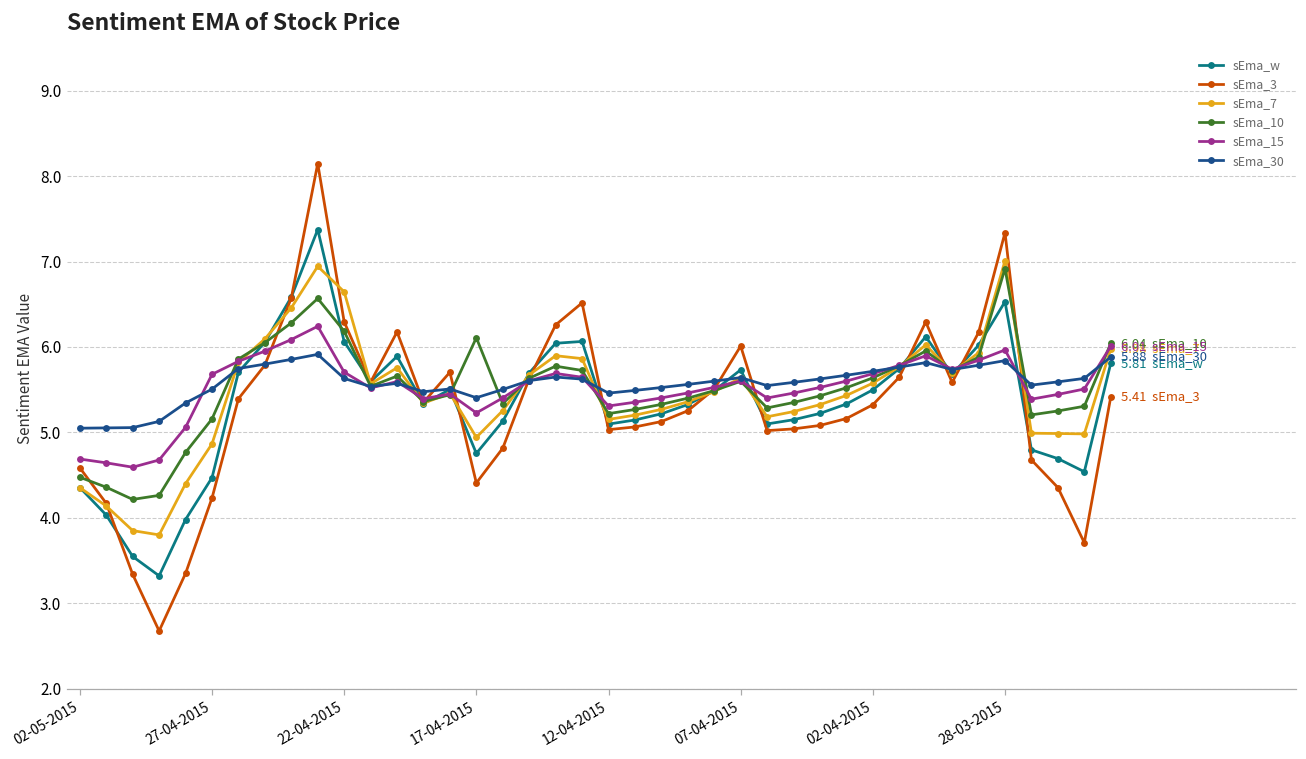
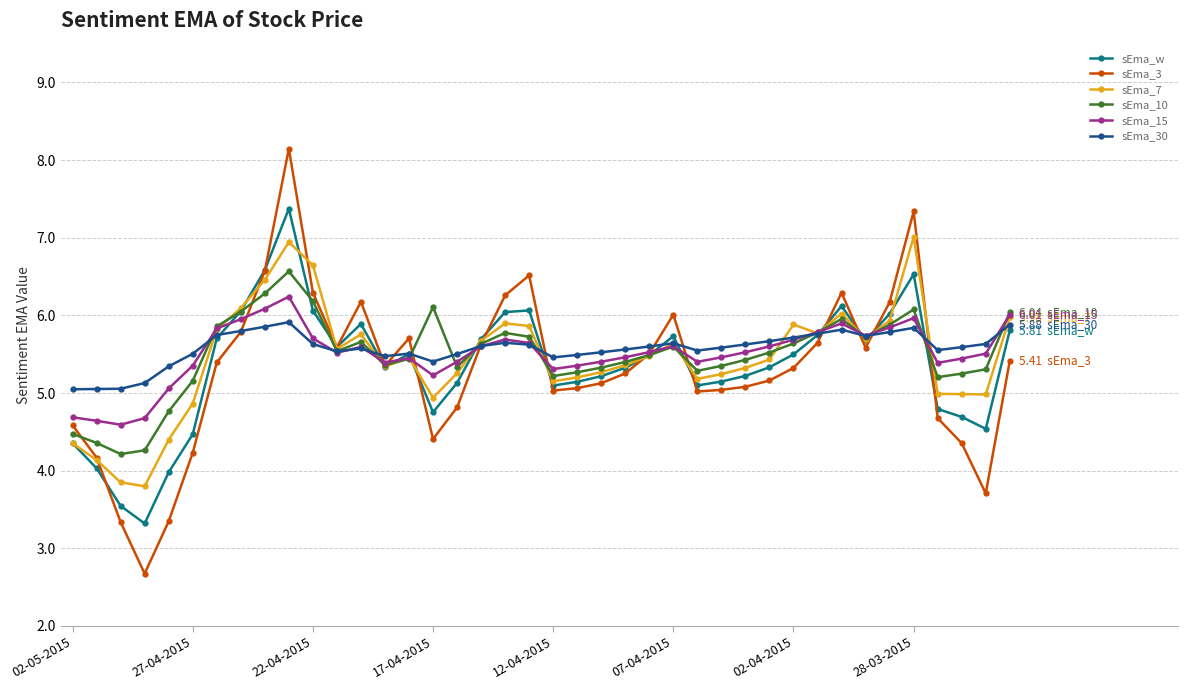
  {
    "sEma_3": {
      "02-05-2015": 4.6,
      "27-04-2015": 4.2,
      "22-04-2015": 6.3,
      "17-04-2015": 4.4,
      "12-04-2015": 5.0,
      "07-04-2015": 6.0,
      "02-04-2015": 5.3,
      "28-03-2015": 7.3
    },
    "sEma_7": {
      "27-04-2015": 4.9,
      "22-04-2015": 6.6,
      "17-04-2015": 4.9,
      "12-04-2015": 5.2,
-     "02-04-2015": 5.6,
+     "02-04-2015": 5.9,
      "28-03-2015": 7.0
    },
    "sEma_10": {
      "02-05-2015": 4.5,
      "27-04-2015": 5.2,
      "22-04-2015": 6.2,
      "17-04-2015": 6.1,
      "12-04-2015": 5.2,
      "02-04-2015": 5.6,
-     "28-03-2015": 6.9
+     "28-03-2015": 6.1
    },
    "sEma_15": {
      "02-05-2015": 4.7,
-     "27-04-2015": 5.7,
+     "27-04-2015": 5.4,
      "22-04-2015": 5.7,
      "17-04-2015": 5.2,
      "12-04-2015": 5.3,
      "28-03-2015": 6.0
    }
  }
